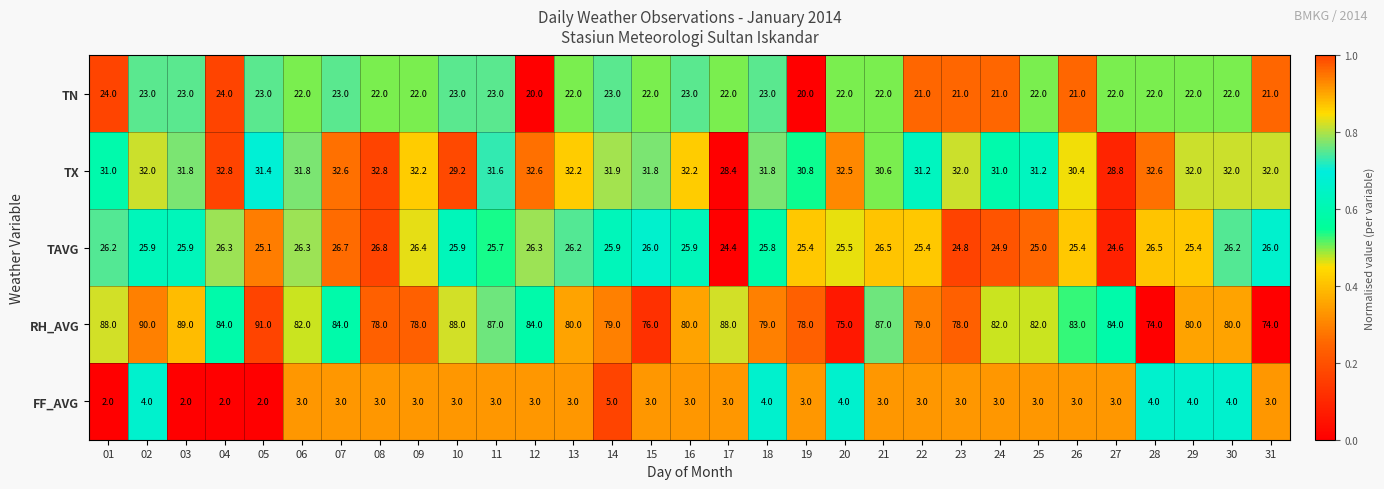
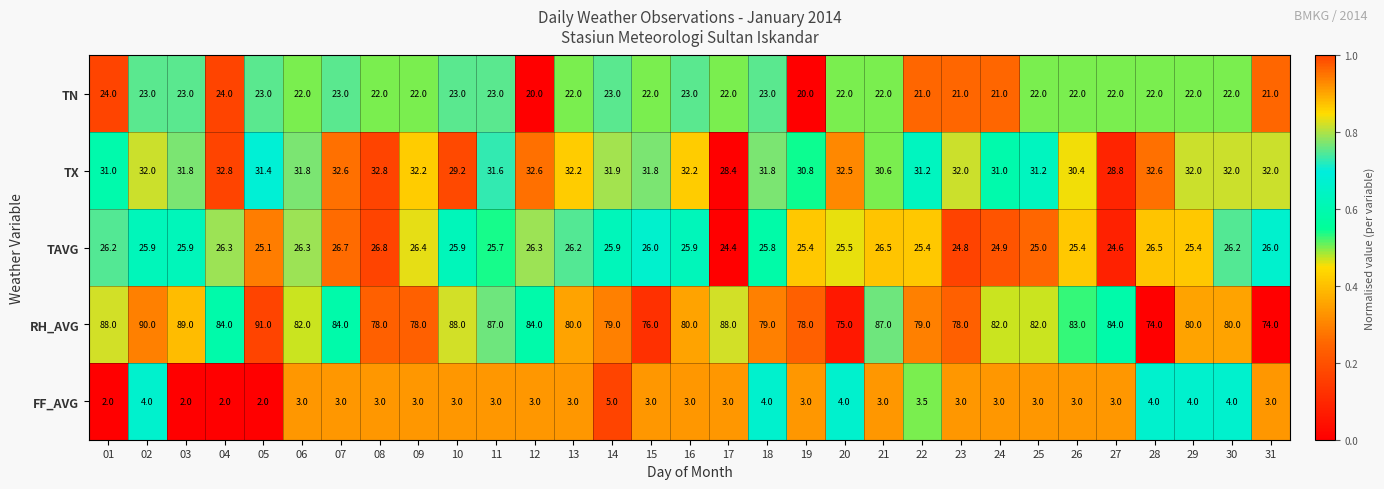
  {
    "TN": {
      "01": 24.0,
      "02": 23.0,
      "03": 23.0,
      "04": 24.0,
      "05": 23.0,
      "06": 22.0,
      "07": 23.0,
      "08": 22.0,
      "09": 22.0,
      "10": 23.0,
      "11": 23.0,
      "12": 20.0,
      "13": 22.0,
      "14": 23.0,
      "15": 22.0,
      "16": 23.0,
      "17": 22.0,
      "18": 23.0,
      "19": 20.0,
      "20": 22.0,
      "21": 22.0,
      "22": 21.0,
      "23": 21.0,
      "24": 21.0,
      "25": 22.0,
-     "26": 21.0,
+     "26": 22.0,
      "27": 22.0,
      "28": 22.0,
      "29": 22.0,
      "30": 22.0,
      "31": 21.0
    },
    "TX": {
      "01": 31.0,
      "02": 32.0,
      "03": 31.8,
      "04": 32.8,
      "05": 31.4,
      "06": 31.8,
      "07": 32.6,
      "08": 32.8,
      "09": 32.2,
      "10": 29.2,
      "11": 31.6,
      "12": 32.6,
      "13": 32.2,
      "14": 31.9,
      "15": 31.8,
      "16": 32.2,
      "17": 28.4,
      "18": 31.8,
      "19": 30.8,
      "20": 32.5,
      "21": 30.6,
      "22": 31.2,
      "23": 32.0,
      "24": 31.0,
      "25": 31.2,
      "26": 30.4,
      "27": 28.8,
      "28": 32.6,
      "29": 32.0,
      "30": 32.0,
      "31": 32.0
    },
    "TAVG": {
      "01": 26.2,
      "02": 25.9,
      "03": 25.9,
      "04": 26.3,
      "05": 25.1,
      "06": 26.3,
      "07": 26.7,
      "08": 26.8,
      "09": 26.4,
      "10": 25.9,
      "11": 25.7,
      "12": 26.3,
      "13": 26.2,
      "14": 25.9,
      "15": 26.0,
      "16": 25.9,
      "17": 24.4,
      "18": 25.8,
      "19": 25.4,
      "20": 25.5,
      "21": 26.5,
      "22": 25.4,
      "23": 24.8,
      "24": 24.9,
      "25": 25.0,
      "26": 25.4,
      "27": 24.6,
      "28": 26.5,
      "29": 25.4,
      "30": 26.2,
      "31": 26.0
    },
    "RH_AVG": {
      "01": 88.0,
      "02": 90.0,
      "03": 89.0,
      "04": 84.0,
      "05": 91.0,
      "06": 82.0,
      "07": 84.0,
      "08": 78.0,
      "09": 78.0,
      "10": 88.0,
      "11": 87.0,
      "12": 84.0,
      "13": 80.0,
      "14": 79.0,
      "15": 76.0,
      "16": 80.0,
      "17": 88.0,
      "18": 79.0,
      "19": 78.0,
      "20": 75.0,
      "21": 87.0,
      "22": 79.0,
      "23": 78.0,
      "24": 82.0,
      "25": 82.0,
      "26": 83.0,
      "27": 84.0,
      "28": 74.0,
      "29": 80.0,
      "30": 80.0,
      "31": 74.0
    },
    "FF_AVG": {
      "01": 2.0,
      "02": 4.0,
      "03": 2.0,
      "04": 2.0,
      "05": 2.0,
      "06": 3.0,
      "07": 3.0,
      "08": 3.0,
      "09": 3.0,
      "10": 3.0,
      "11": 3.0,
      "12": 3.0,
      "13": 3.0,
      "14": 5.0,
      "15": 3.0,
      "16": 3.0,
      "17": 3.0,
      "18": 4.0,
      "19": 3.0,
      "20": 4.0,
      "21": 3.0,
-     "22": 3.0,
+     "22": 3.5,
      "23": 3.0,
      "24": 3.0,
      "25": 3.0,
      "26": 3.0,
      "27": 3.0,
      "28": 4.0,
      "29": 4.0,
      "30": 4.0,
      "31": 3.0
    }
  }
